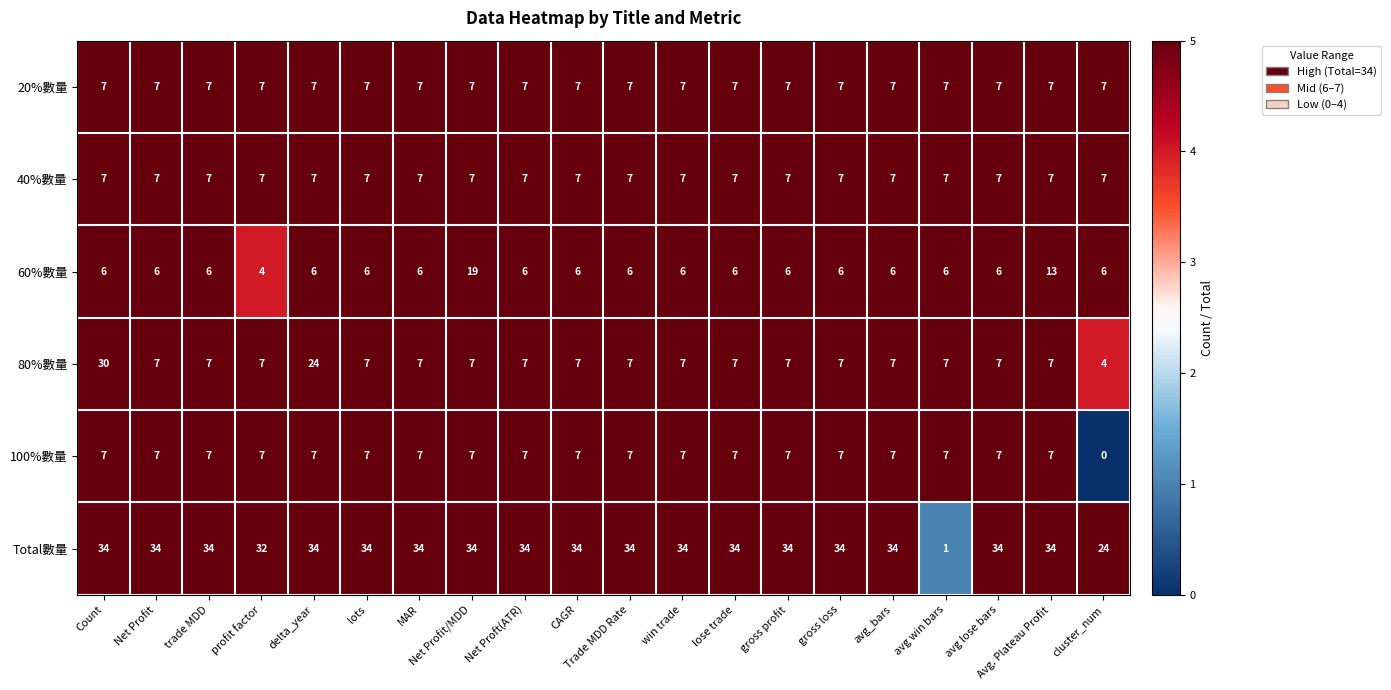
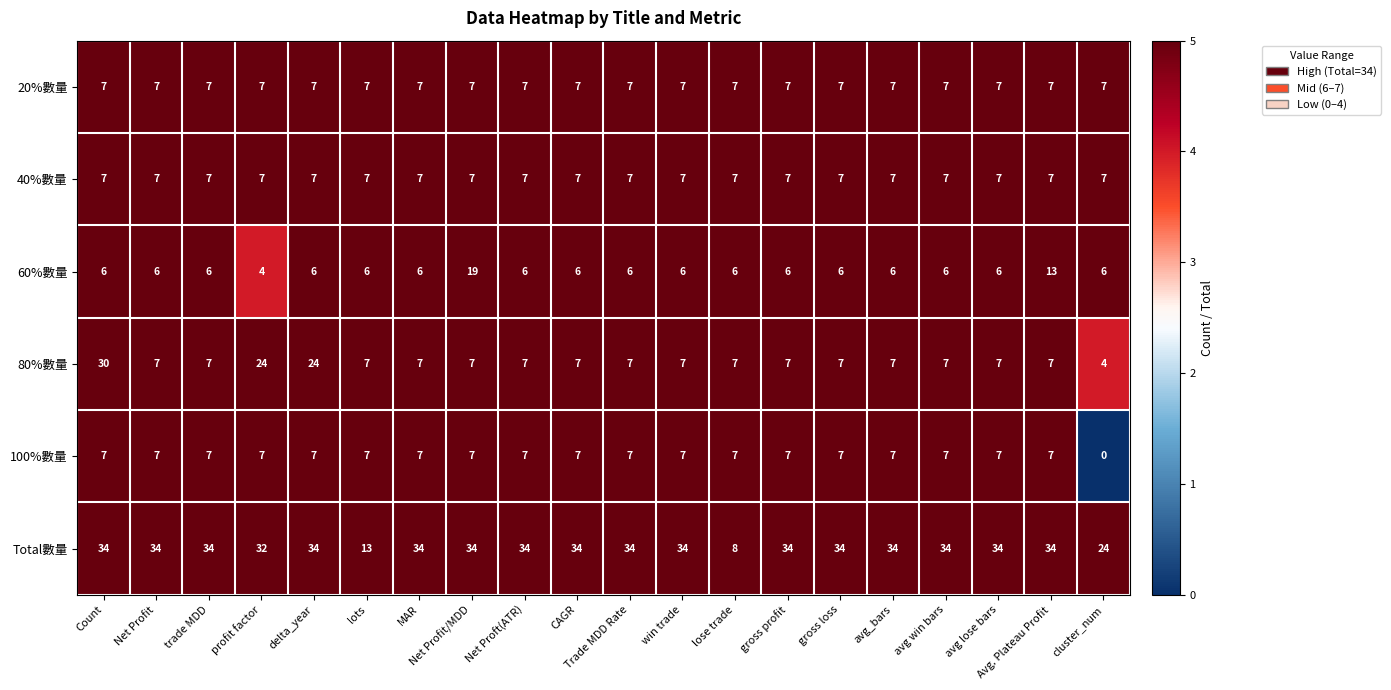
  {
    "20%數量": {
      "Count": 7,
      "Net Profit": 7,
      "trade MDD": 7,
      "profit factor": 7,
      "delta_year": 7,
      "lots": 7,
      "MAR": 7,
      "Net Profit/MDD": 7,
      "Net Proft(ATR)": 7,
      "CAGR": 7,
      "Trade MDD Rate": 7,
      "win trade": 7,
      "lose trade": 7,
      "gross profit": 7,
      "gross loss": 7,
      "avg_bars": 7,
      "avg win bars": 7,
      "avg lose bars": 7,
      "Avg. Plateau Profit": 7,
      "cluster_num": 7
    },
    "40%數量": {
      "Count": 7,
      "Net Profit": 7,
      "trade MDD": 7,
      "profit factor": 7,
      "delta_year": 7,
      "lots": 7,
      "MAR": 7,
      "Net Profit/MDD": 7,
      "Net Proft(ATR)": 7,
      "CAGR": 7,
      "Trade MDD Rate": 7,
      "win trade": 7,
      "lose trade": 7,
      "gross profit": 7,
      "gross loss": 7,
      "avg_bars": 7,
      "avg win bars": 7,
      "avg lose bars": 7,
      "Avg. Plateau Profit": 7,
      "cluster_num": 7
    },
    "60%數量": {
      "Count": 6,
      "Net Profit": 6,
      "trade MDD": 6,
      "profit factor": 4,
      "delta_year": 6,
      "lots": 6,
      "MAR": 6,
      "Net Profit/MDD": 19,
      "Net Proft(ATR)": 6,
      "CAGR": 6,
      "Trade MDD Rate": 6,
      "win trade": 6,
      "lose trade": 6,
      "gross profit": 6,
      "gross loss": 6,
      "avg_bars": 6,
      "avg win bars": 6,
      "avg lose bars": 6,
      "Avg. Plateau Profit": 13,
      "cluster_num": 6
    },
    "80%數量": {
      "Count": 30,
      "Net Profit": 7,
      "trade MDD": 7,
-     "profit factor": 7,
+     "profit factor": 24,
      "delta_year": 24,
      "lots": 7,
      "MAR": 7,
      "Net Profit/MDD": 7,
      "Net Proft(ATR)": 7,
      "CAGR": 7,
      "Trade MDD Rate": 7,
      "win trade": 7,
      "lose trade": 7,
      "gross profit": 7,
      "gross loss": 7,
      "avg_bars": 7,
      "avg win bars": 7,
      "avg lose bars": 7,
      "Avg. Plateau Profit": 7,
      "cluster_num": 4
    },
    "100%數量": {
      "Count": 7,
      "Net Profit": 7,
      "trade MDD": 7,
      "profit factor": 7,
      "delta_year": 7,
      "lots": 7,
      "MAR": 7,
      "Net Profit/MDD": 7,
      "Net Proft(ATR)": 7,
      "CAGR": 7,
      "Trade MDD Rate": 7,
      "win trade": 7,
      "lose trade": 7,
      "gross profit": 7,
      "gross loss": 7,
      "avg_bars": 7,
      "avg win bars": 7,
      "avg lose bars": 7,
      "Avg. Plateau Profit": 7,
      "cluster_num": 0
    },
    "Total數量": {
      "Count": 34,
      "Net Profit": 34,
      "trade MDD": 34,
      "profit factor": 32,
      "delta_year": 34,
-     "lots": 34,
+     "lots": 13,
      "MAR": 34,
      "Net Profit/MDD": 34,
      "Net Proft(ATR)": 34,
      "CAGR": 34,
      "Trade MDD Rate": 34,
      "win trade": 34,
-     "lose trade": 34,
+     "lose trade": 8,
      "gross profit": 34,
      "gross loss": 34,
      "avg_bars": 34,
-     "avg win bars": 1,
+     "avg win bars": 34,
      "avg lose bars": 34,
      "Avg. Plateau Profit": 34,
      "cluster_num": 24
    }
  }
